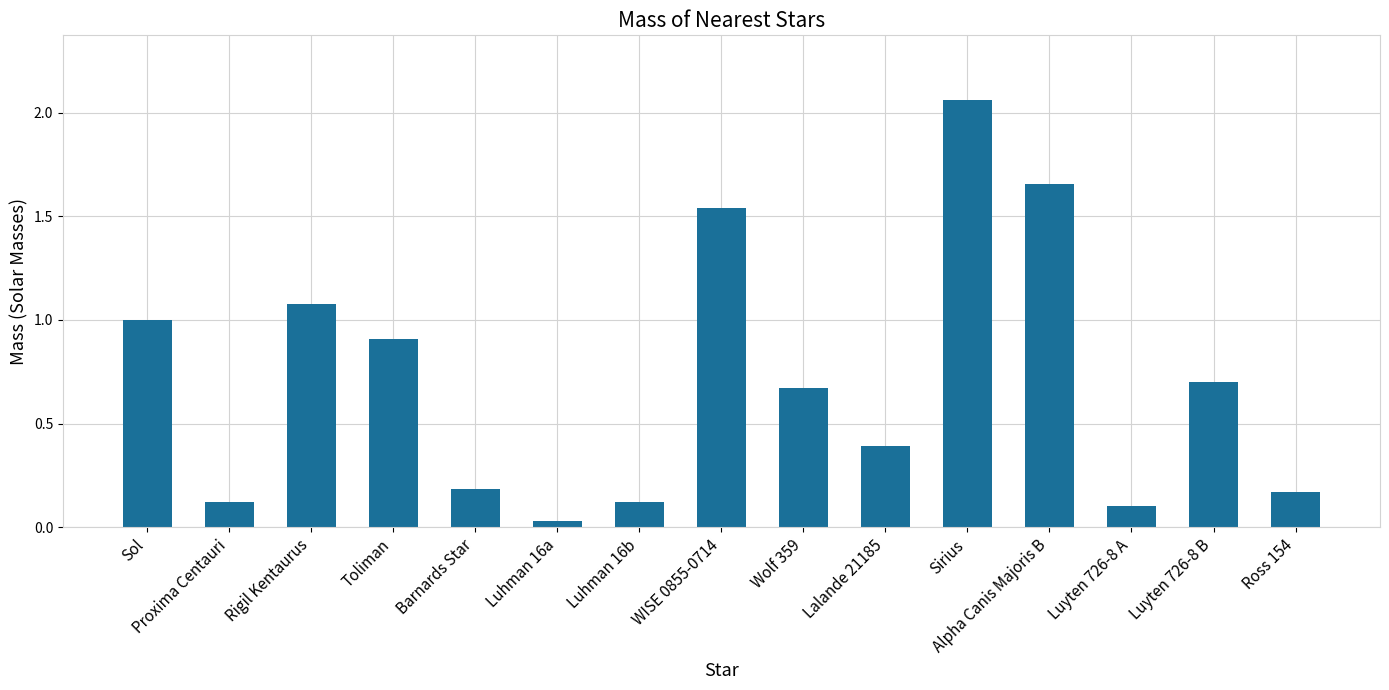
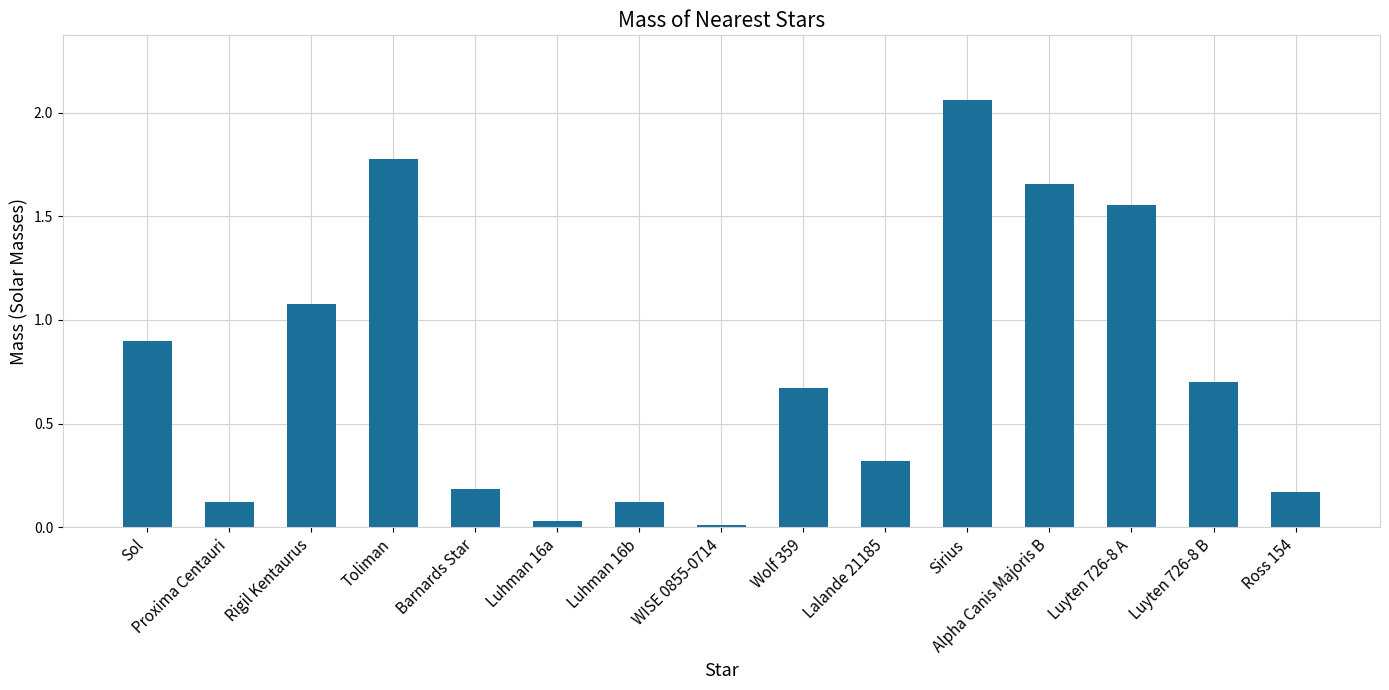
  {
-   "Sol": 1.0,
+   "Sol": 0.9,
    "Proxima Centauri": 0.12,
    "Rigil Kentaurus": 1.08,
-   "Toliman": 0.91,
+   "Toliman": 1.77,
    "Barnards Star": 0.18,
    "Luhman 16a": 0.03,
    "Luhman 16b": 0.12,
-   "WISE 0855-0714": 1.54,
+   "WISE 0855-0714": 0.01,
    "Wolf 359": 0.67,
-   "Lalande 21185": 0.39,
+   "Lalande 21185": 0.32,
    "Sirius": 2.06,
    "Alpha Canis Majoris B": 1.65,
-   "Luyten 726-8 A": 0.10,
+   "Luyten 726-8 A": 1.56,
    "Luyten 726-8 B": 0.70,
    "Ross 154": 0.17
  }
